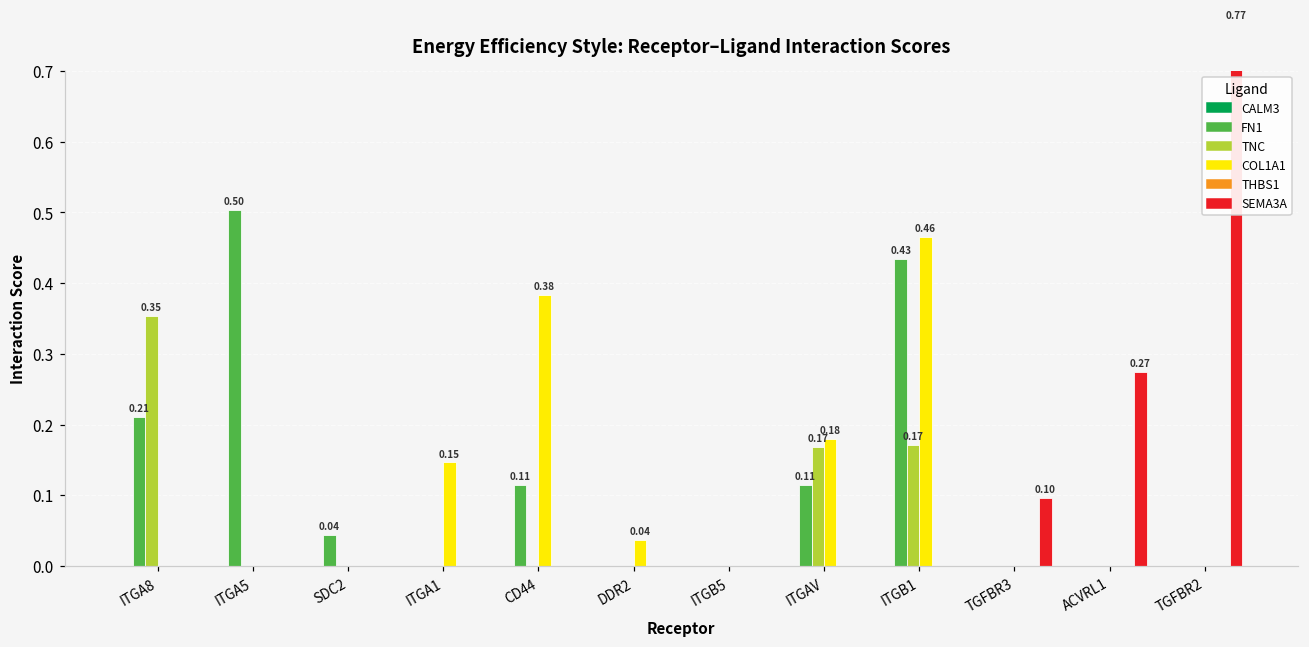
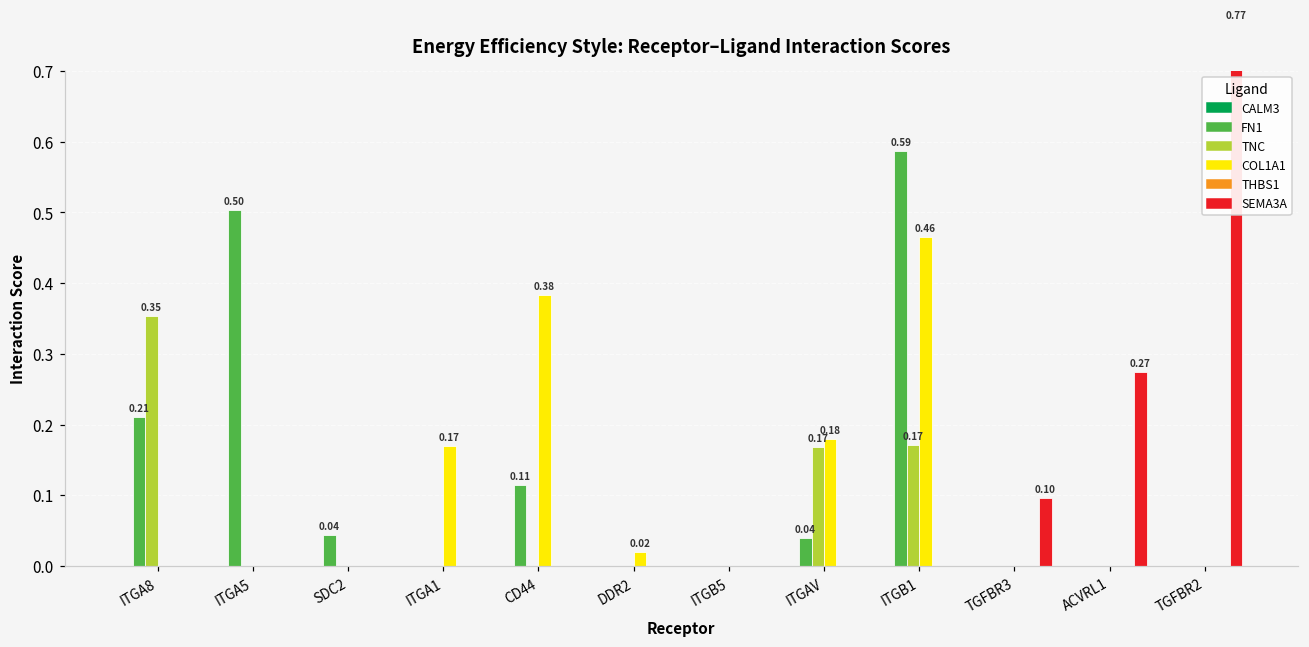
  {
    "CALM3": {
      "ITGA8": 0.00,
      "ITGA5": 0.00,
      "SDC2": 0.00,
      "ITGA1": 0.00,
      "CD44": 0.00,
      "DDR2": 0.00,
      "ITGB5": 0.00,
      "ITGAV": 0.00,
      "ITGB1": 0.00,
      "TGFBR3": 0.00,
      "ACVRL1": 0.00,
      "TGFBR2": 0.00
    },
    "FN1": {
      "ITGA8": 0.21,
      "ITGA5": 0.50,
      "SDC2": 0.04,
      "CD44": 0.11,
-     "ITGAV": 0.11,
-     "ITGB1": 0.43
+     "ITGAV": 0.04,
+     "ITGB1": 0.59
    },
    "TNC": {
      "ITGA8": 0.35,
      "ITGAV": 0.17,
      "ITGB1": 0.17
    },
    "COL1A1": {
-     "ITGA1": 0.15,
+     "ITGA1": 0.17,
      "CD44": 0.38,
-     "DDR2": 0.04,
+     "DDR2": 0.02,
      "ITGAV": 0.18,
      "ITGB1": 0.46
    },
    "THBS1": {
      "ITGA8": 0.00,
      "ITGA5": 0.00,
      "SDC2": 0.00,
      "ITGA1": 0.00,
      "CD44": 0.00,
      "DDR2": 0.00,
      "ITGB5": 0.00,
      "ITGAV": 0.00,
      "ITGB1": 0.00,
      "TGFBR3": 0.00,
      "ACVRL1": 0.00,
      "TGFBR2": 0.00
    },
    "SEMA3A": {
      "TGFBR3": 0.10,
      "ACVRL1": 0.27
    }
  }
